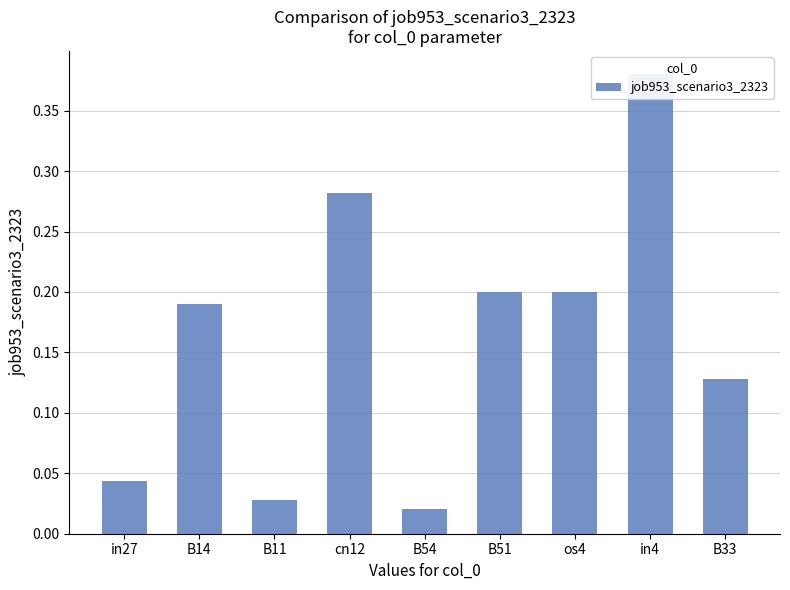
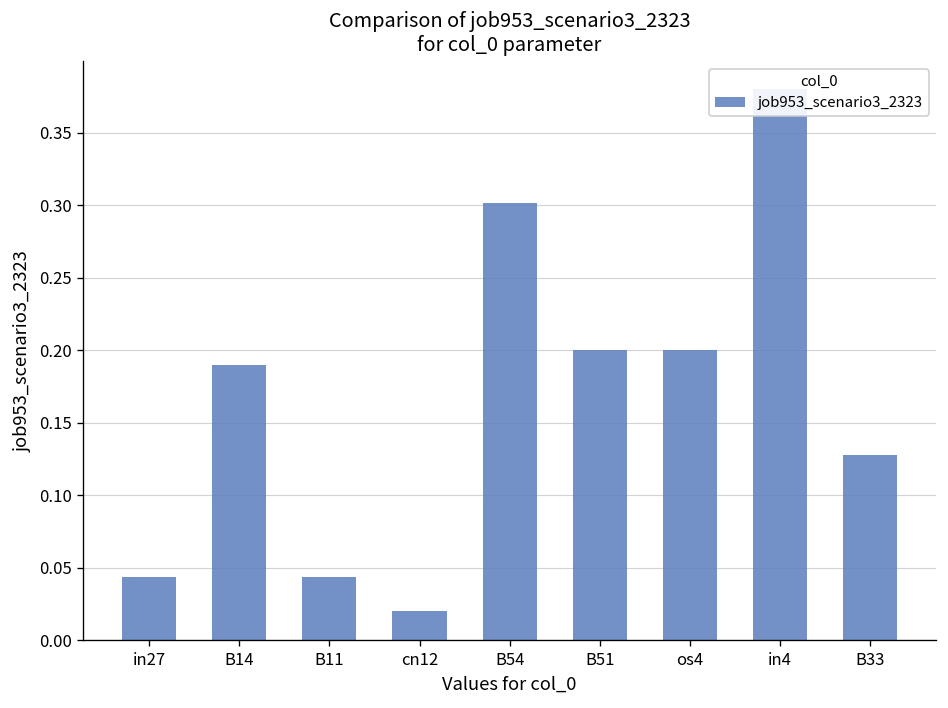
  {
    "in27": 0.044,
    "B14": 0.190,
-   "B11": 0.028,
-   "cn12": 0.282,
-   "B54": 0.020,
+   "B11": 0.044,
+   "cn12": 0.020,
+   "B54": 0.302,
    "B51": 0.200,
    "os4": 0.200,
    "B33": 0.128
  }
